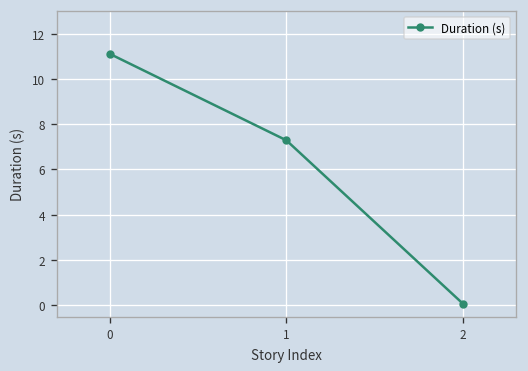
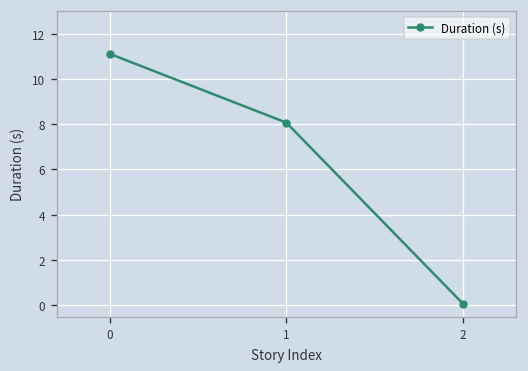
  {
    "0": 11.1,
-   "1": 7.3,
+   "1": 8.1,
    "2": 0.1
  }
